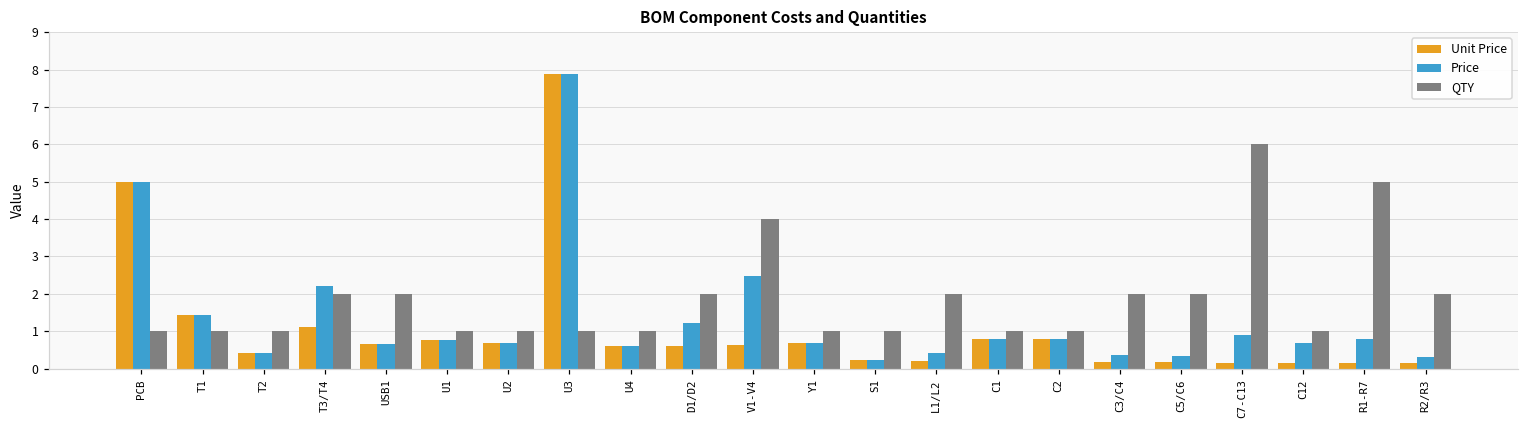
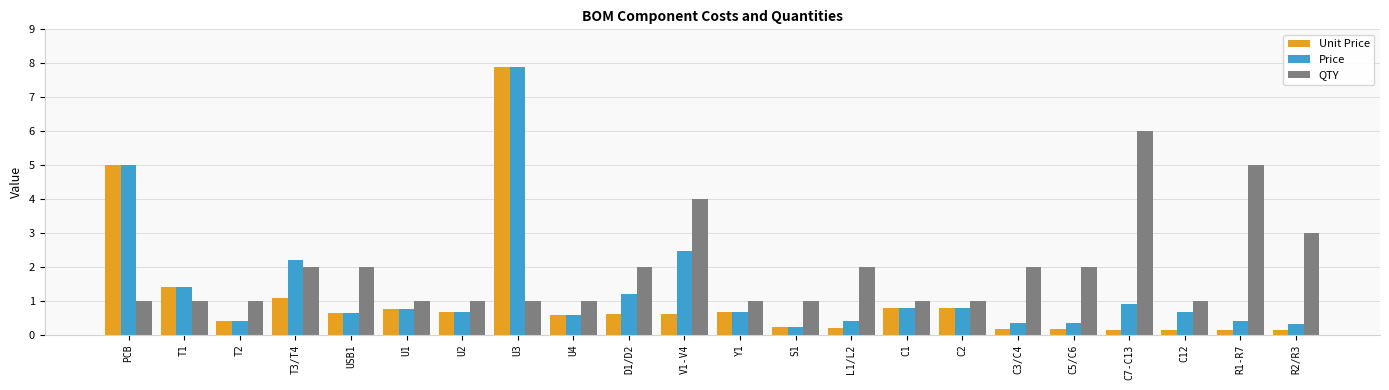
  {
    "Unit Price": {
      "PCB": 5.0,
      "T1": 1.4,
      "T2": 0.4,
      "T3/T4": 1.1,
      "USB1": 0.7,
      "U1": 0.8,
      "U2": 0.7,
      "U3": 7.9,
      "U4": 0.6,
      "D1/D2": 0.6,
      "V1-V4": 0.6,
      "Y1": 0.7,
      "S1": 0.2,
      "L1/L2": 0.2,
      "C1": 0.8,
      "C2": 0.8,
      "C3/C4": 0.2,
      "C5/C6": 0.2,
      "C7-C13": 0.2,
      "C12": 0.2,
      "R1-R7": 0.2,
      "R2/R3": 0.2
    },
    "Price": {
      "PCB": 5.0,
      "T1": 1.4,
      "T2": 0.4,
      "T3/T4": 2.2,
      "USB1": 0.7,
      "U1": 0.8,
      "U2": 0.7,
      "U3": 7.9,
      "U4": 0.6,
      "D1/D2": 1.2,
      "V1-V4": 2.5,
      "Y1": 0.7,
      "S1": 0.2,
      "L1/L2": 0.4,
      "C1": 0.8,
      "C2": 0.8,
      "C3/C4": 0.4,
      "C5/C6": 0.3,
      "C7-C13": 0.9,
      "C12": 0.7,
-     "R1-R7": 0.8,
+     "R1-R7": 0.4,
      "R2/R3": 0.3
    },
    "QTY": {
      "PCB": 1,
      "T1": 1,
      "T2": 1,
      "T3/T4": 2,
      "USB1": 2,
      "U1": 1,
      "U2": 1,
      "U3": 1,
      "U4": 1,
      "D1/D2": 2,
      "V1-V4": 4,
      "Y1": 1,
      "S1": 1,
      "L1/L2": 2,
      "C1": 1,
      "C2": 1,
      "C3/C4": 2,
      "C5/C6": 2,
      "C7-C13": 6,
      "C12": 1,
      "R1-R7": 5,
-     "R2/R3": 2
+     "R2/R3": 3
    }
  }
